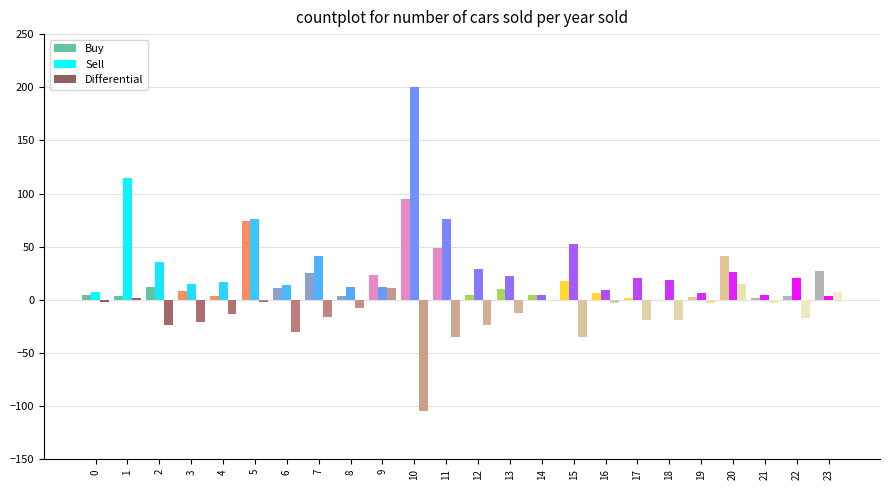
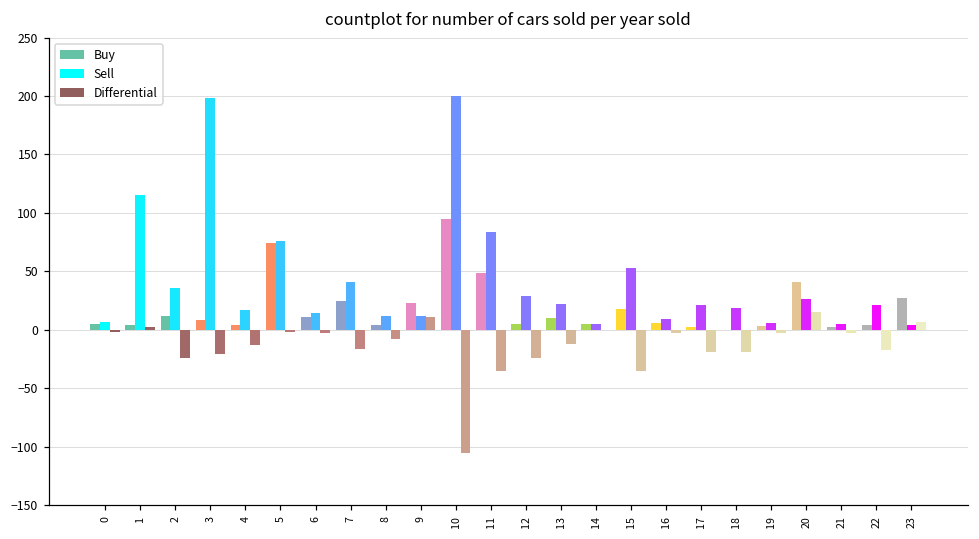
  {
    "Buy": {
      "0": 5,
      "1": 4,
      "2": 12,
      "3": 8,
      "4": 4,
      "5": 74,
      "6": 11,
      "7": 25,
      "8": 4,
      "9": 23,
      "10": 95,
      "11": 49,
      "12": 5,
      "13": 10,
      "14": 5,
      "15": 18,
      "16": 6,
      "18": 0,
      "19": 3,
      "20": 41,
      "22": 4,
      "23": 27
    },
    "Sell": {
      "0": 7,
      "1": 115,
      "2": 36,
-     "3": 15,
+     "3": 198,
      "4": 17,
      "5": 76,
      "6": 14,
      "7": 41,
      "8": 12,
      "9": 12,
      "10": 200,
-     "11": 76,
+     "11": 84,
      "12": 29,
      "13": 22,
      "14": 5,
      "15": 53,
      "16": 9,
      "17": 21,
      "18": 19,
      "19": 6,
      "20": 26,
      "21": 5,
      "22": 21,
      "23": 4
    },
    "Differential": {
      "2": -24,
      "3": -21,
      "4": -13,
-     "6": -30,
+     "6": -3,
      "7": -16,
      "8": -8,
      "9": 11,
      "10": -105,
      "11": -35,
      "12": -24,
      "13": -12,
      "14": 0,
      "15": -35,
      "16": -3,
      "17": -19,
      "18": -19,
      "19": -3,
      "20": 15,
      "21": -3,
      "22": -17,
      "23": 7
    }
  }
